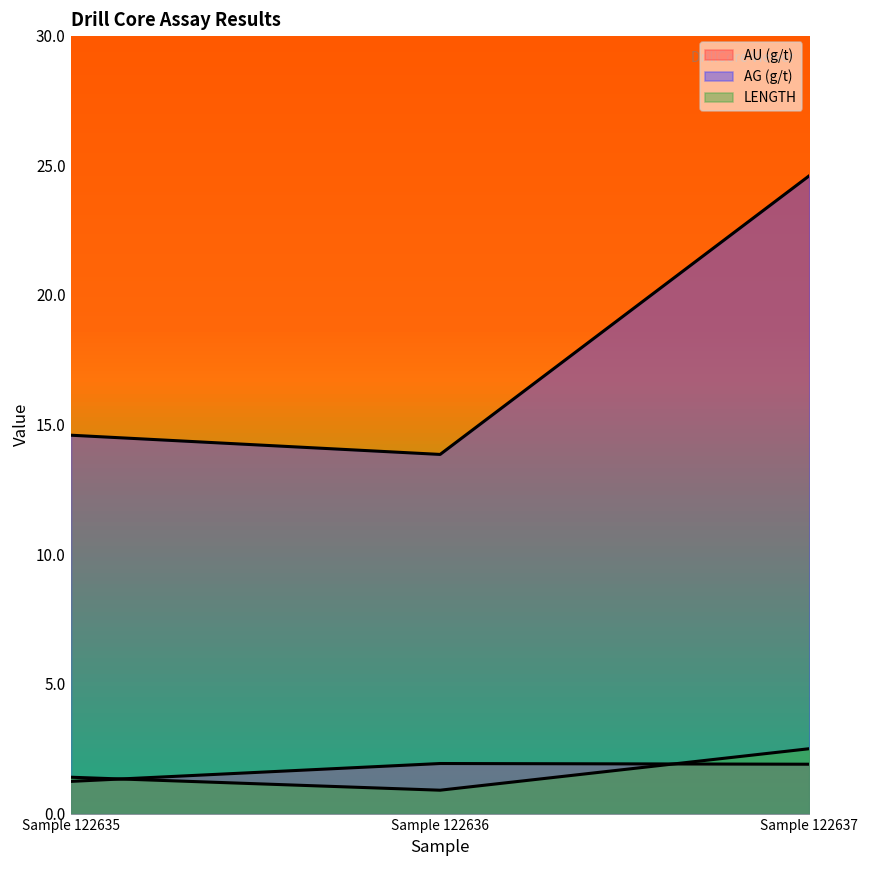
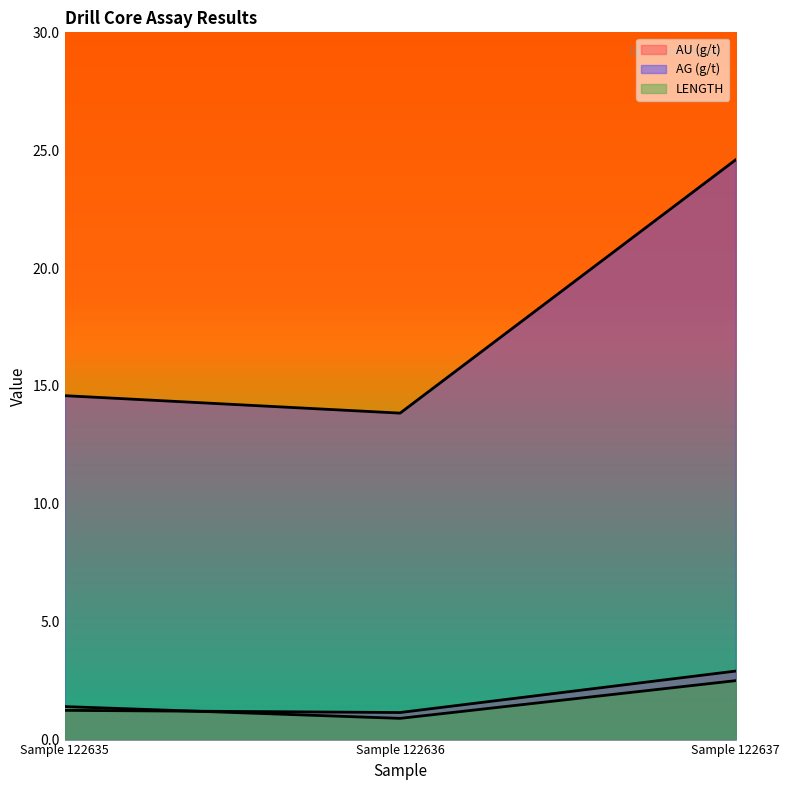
  {
    "AU (g/t)": {
      "Sample 122635": 1.2,
-     "Sample 122636": 1.9,
-     "Sample 122637": 1.9
+     "Sample 122636": 1.1,
+     "Sample 122637": 2.9
    },
    "AG (g/t)": {
      "Sample 122635": 14.6,
      "Sample 122636": 13.8,
      "Sample 122637": 24.6
    },
    "LENGTH": {
      "Sample 122635": 1.4,
      "Sample 122636": 0.9,
      "Sample 122637": 2.5
    }
  }
